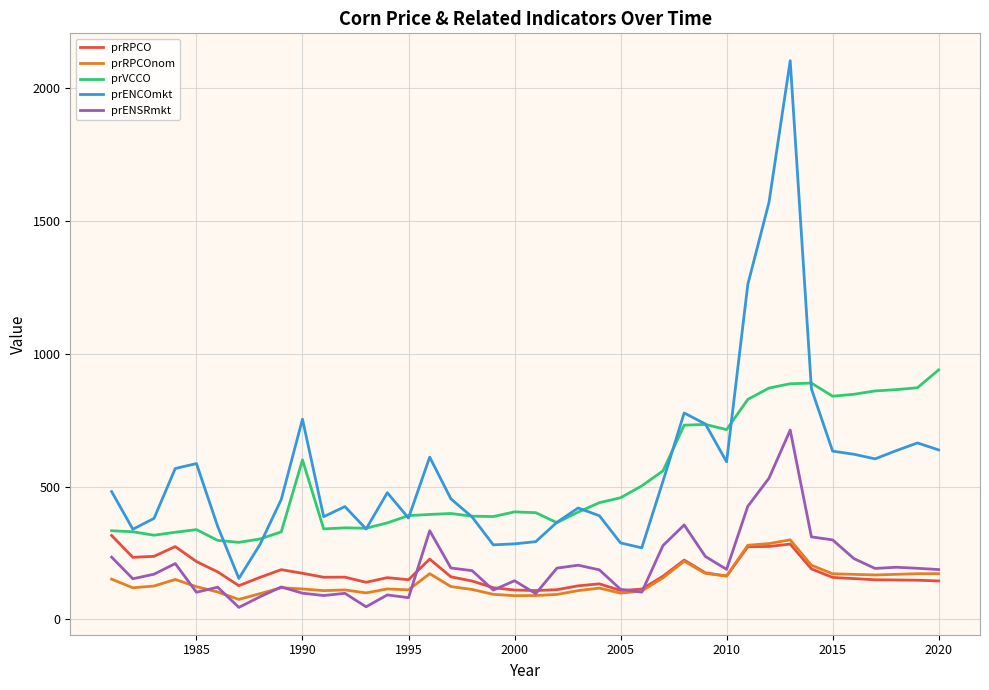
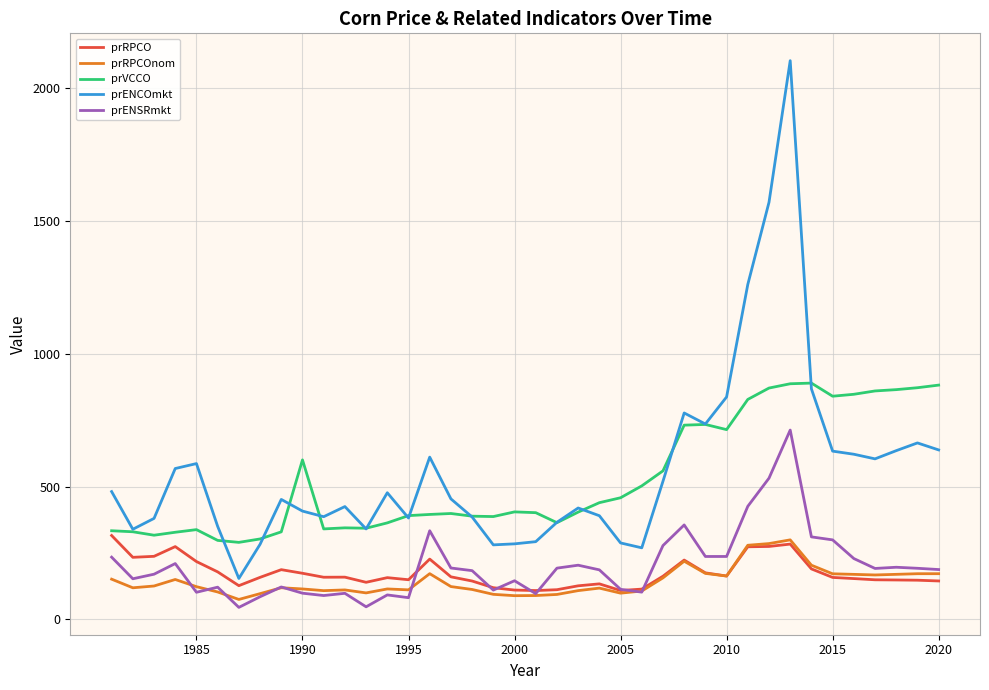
  {
    "prVCCO": {
      "1985": 340,
      "1990": 600,
      "2000": 400,
      "2005": 460,
      "2010": 710,
      "2015": 840,
-     "2020": 940
+     "2020": 880
    },
    "prENCOmkt": {
      "1985": 590,
-     "1990": 750,
+     "1990": 410,
      "2000": 280,
      "2005": 290,
-     "2010": 590,
+     "2010": 840,
      "2015": 630,
      "2020": 640
    },
    "prENSRmkt": {
      "1985": 100,
      "1990": 100,
      "1995": 80,
      "2000": 150,
-     "2010": 190,
+     "2010": 240,
      "2015": 300,
      "2020": 190
    }
  }
